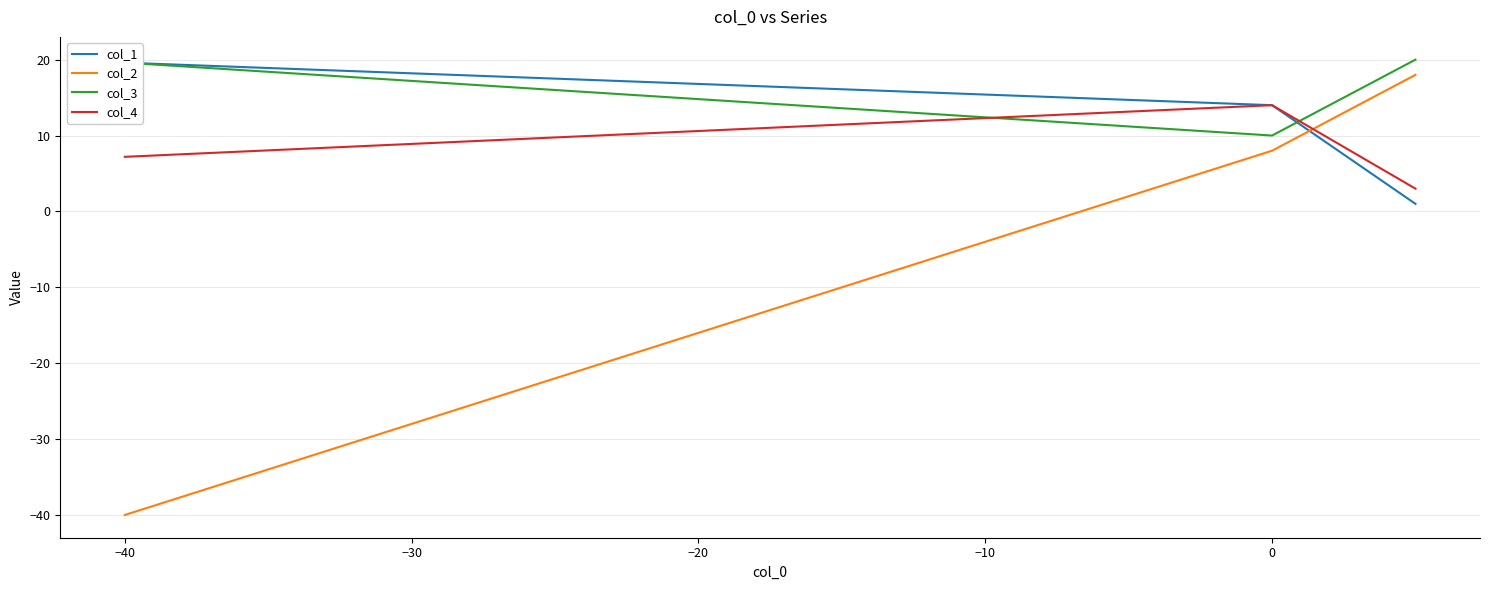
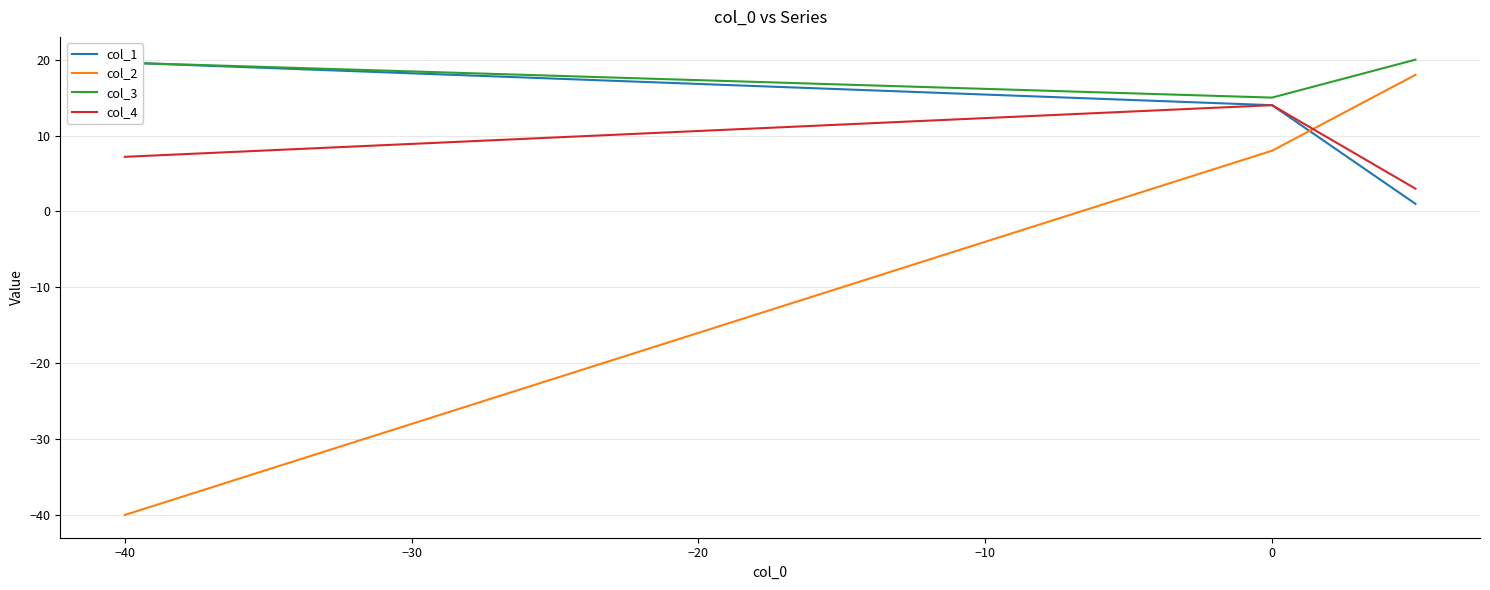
  {
    "col_2": {
      "−40": -40,
      "0": 8
    },
    "col_3": {
-     "0": 10
+     "0": 15
    },
    "col_4": {
      "−40": 7
    }
  }
